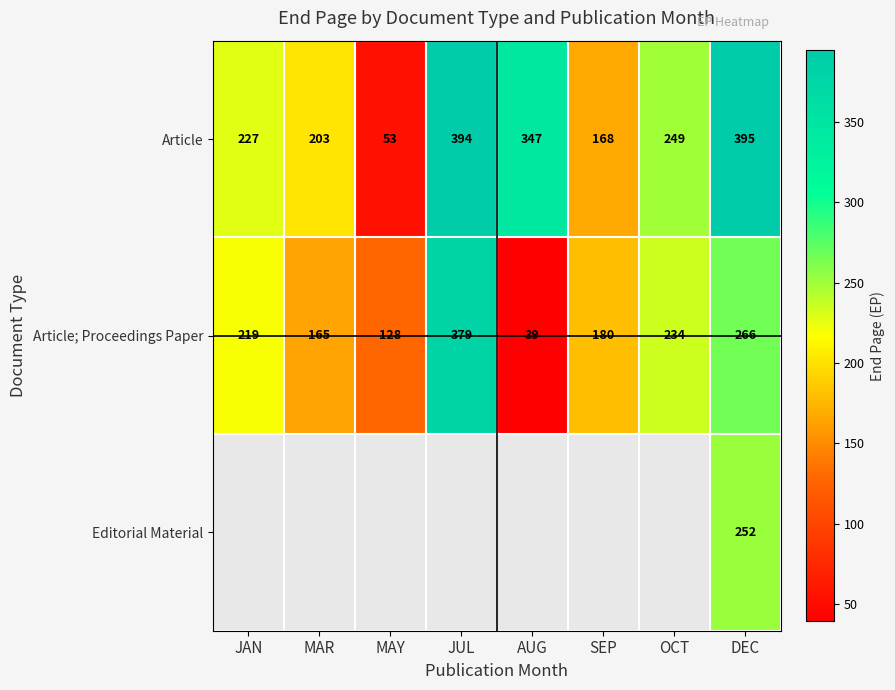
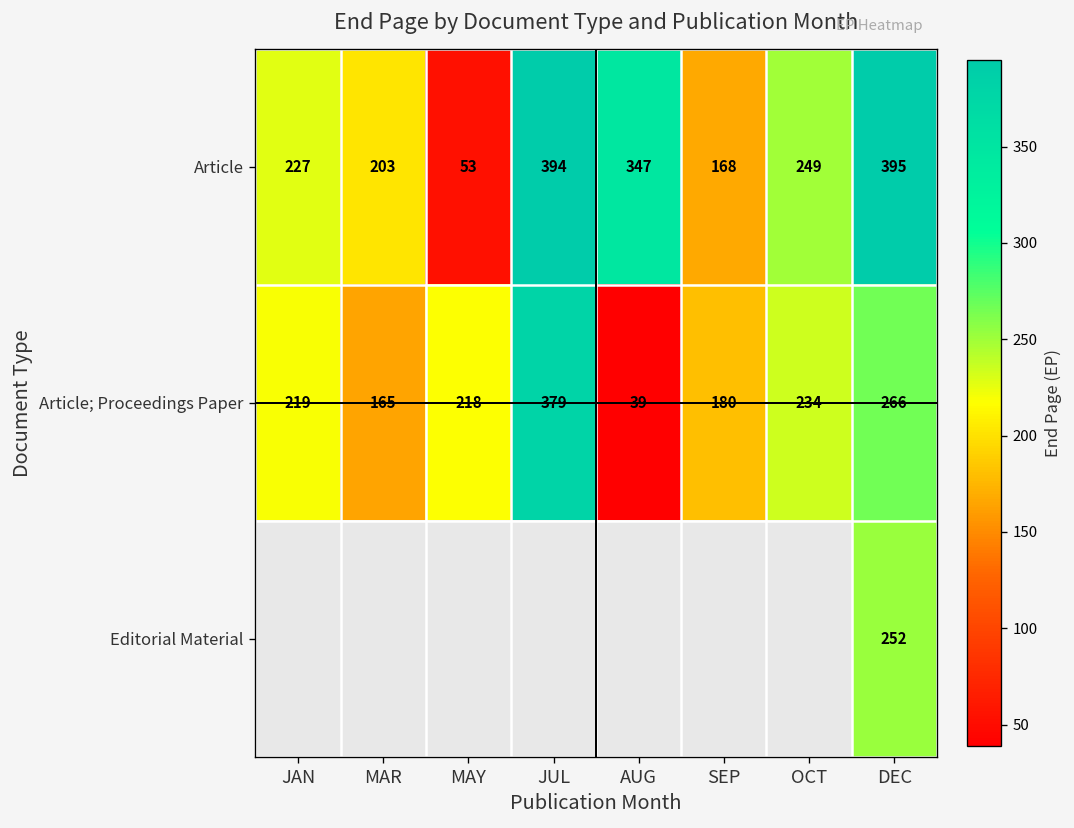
  {
    "Article": {
      "JAN": 227,
      "MAR": 203,
      "MAY": 53,
      "JUL": 394,
      "AUG": 347,
      "SEP": 168,
      "OCT": 249,
      "DEC": 395
    },
    "Article; Proceedings Paper": {
      "JAN": 219,
      "MAR": 165,
-     "MAY": 128,
+     "MAY": 218,
      "JUL": 379,
      "AUG": 39,
      "SEP": 180,
      "OCT": 234,
      "DEC": 266
    },
    "Editorial Material": {
      "DEC": 252
    }
  }
